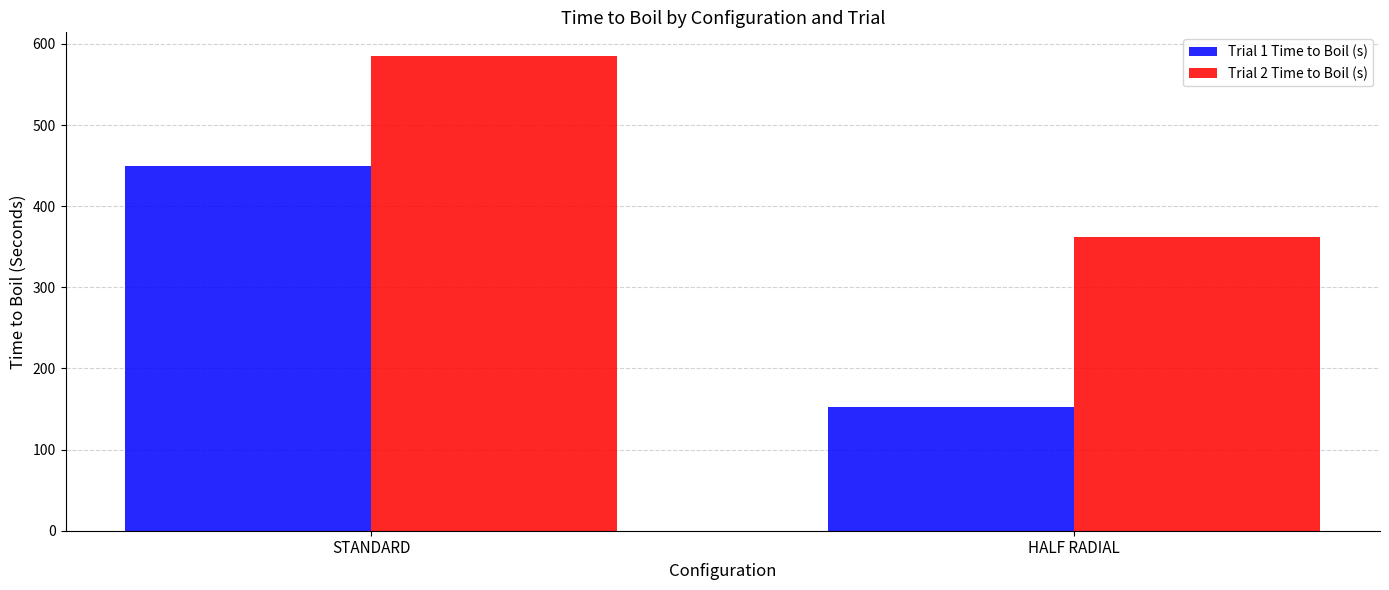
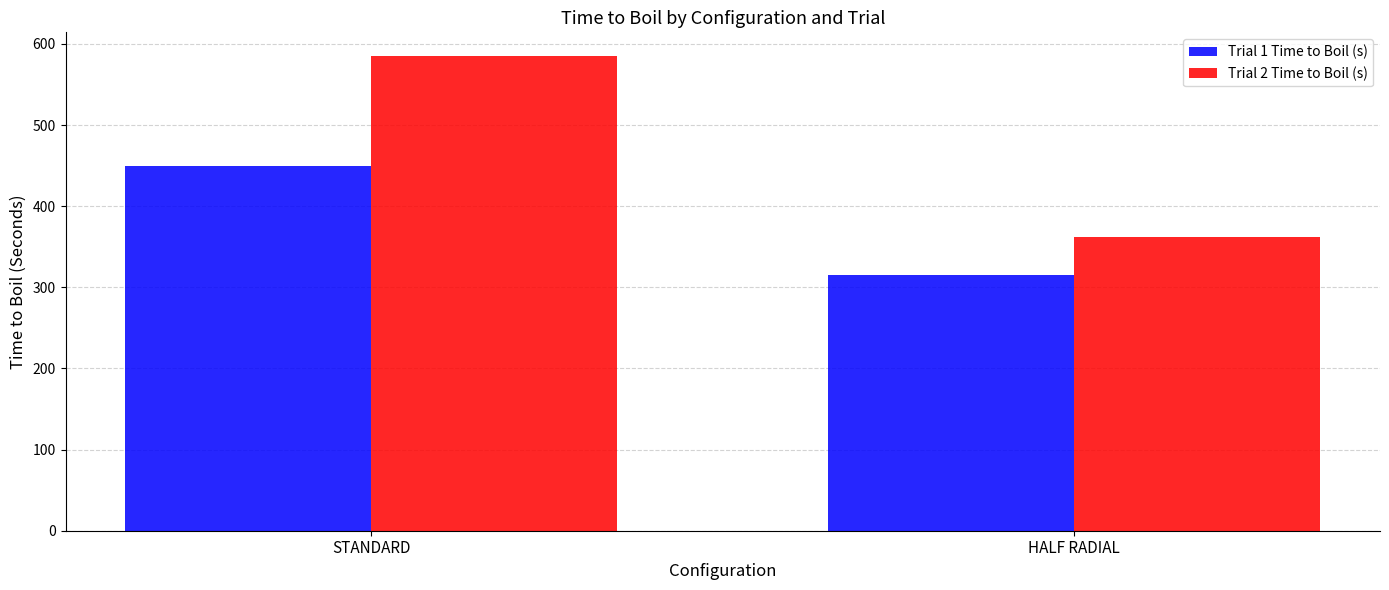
  {
    "Trial 1 Time to Boil (s)": {
      "STANDARD": 450,
-     "HALF RADIAL": 150
+     "HALF RADIAL": 320
    },
    "Trial 2 Time to Boil (s)": {
      "STANDARD": 590,
      "HALF RADIAL": 360
    }
  }
